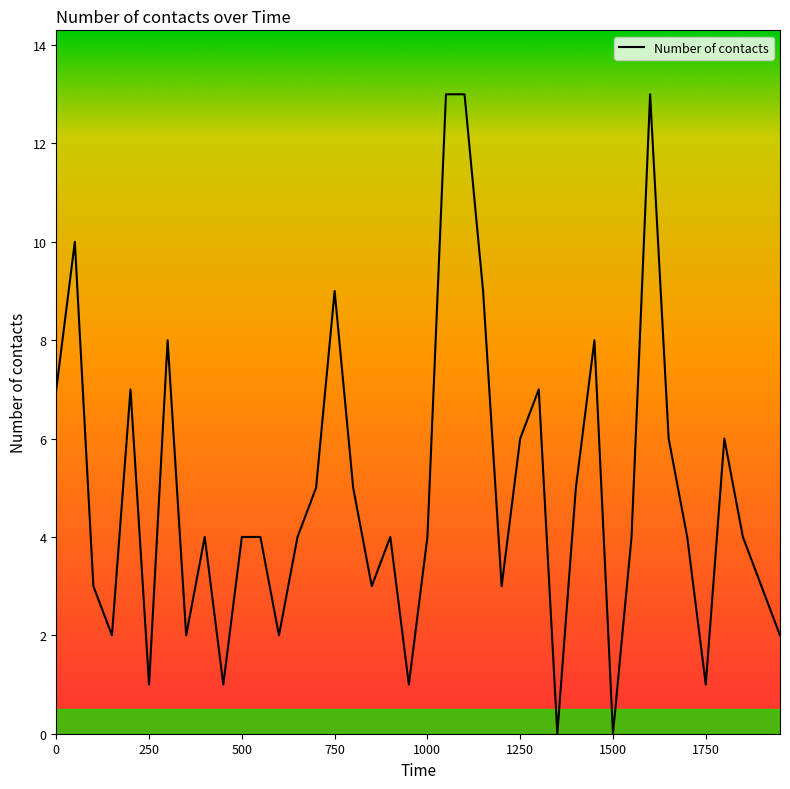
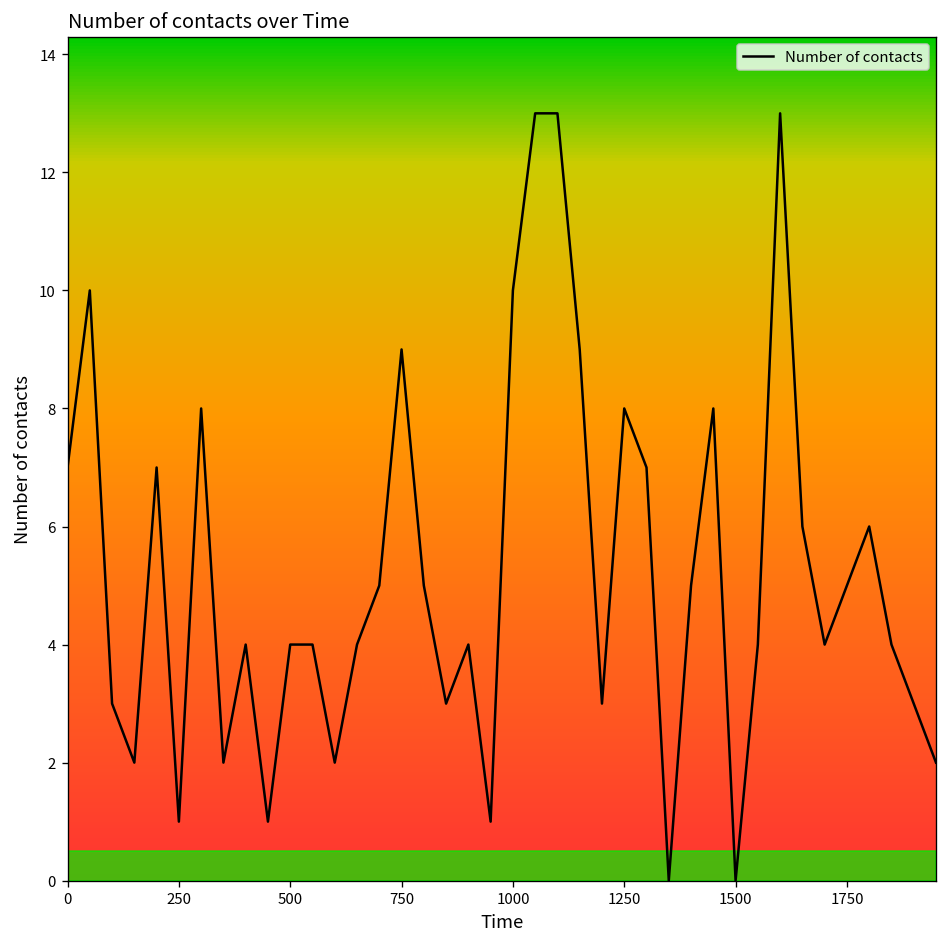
  {
    "0": 7,
    "250": 1,
    "500": 4,
    "750": 9,
-   "1000": 4,
-   "1250": 6,
-   "1750": 1
+   "1000": 10,
+   "1250": 8,
+   "1750": 5
  }
